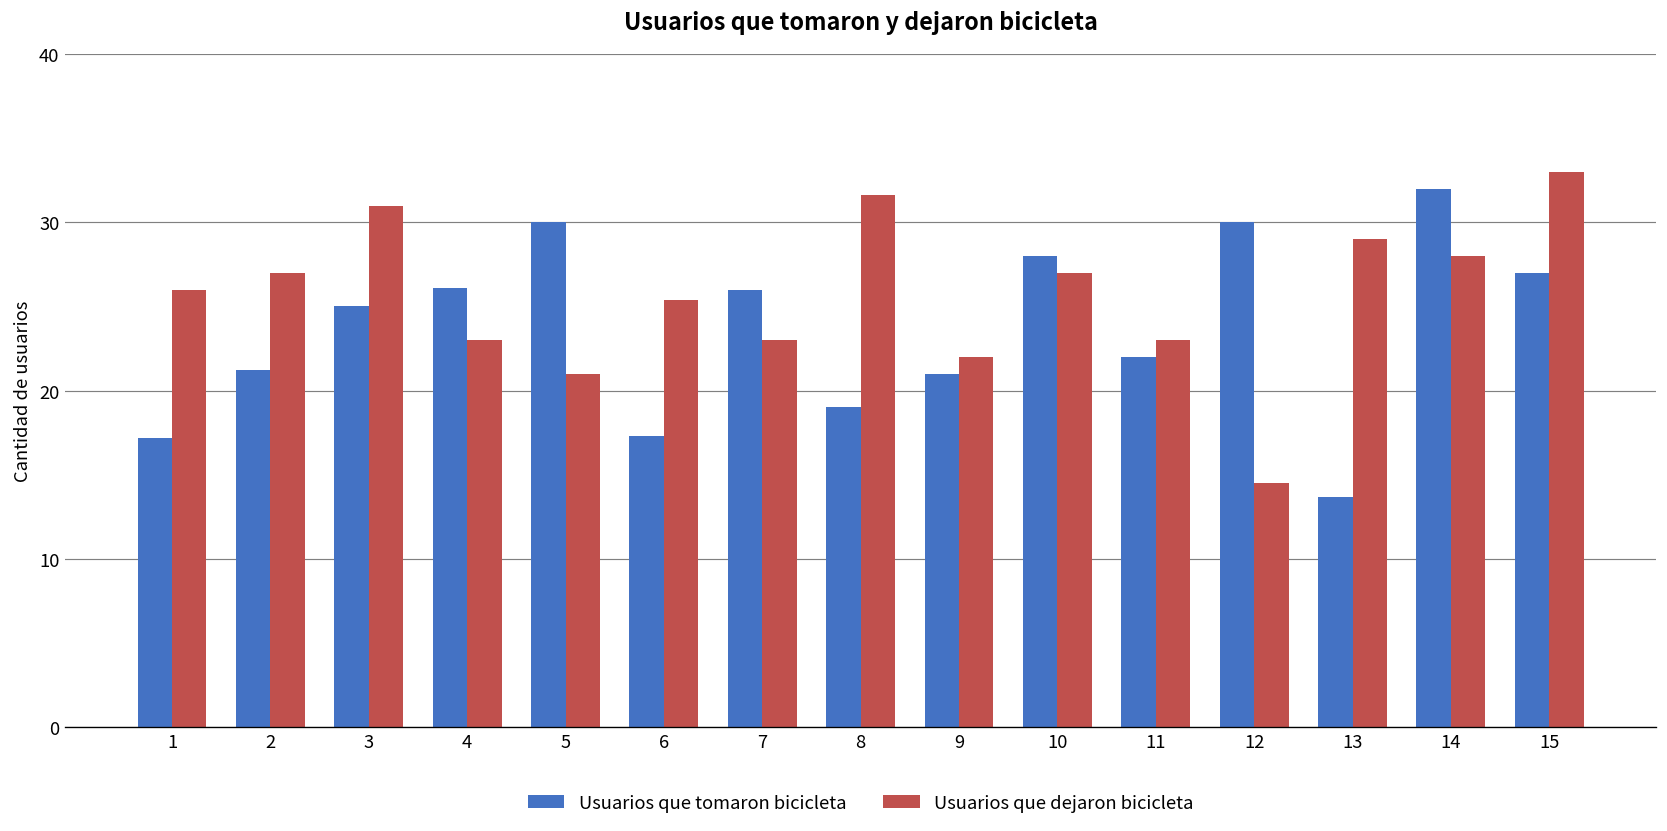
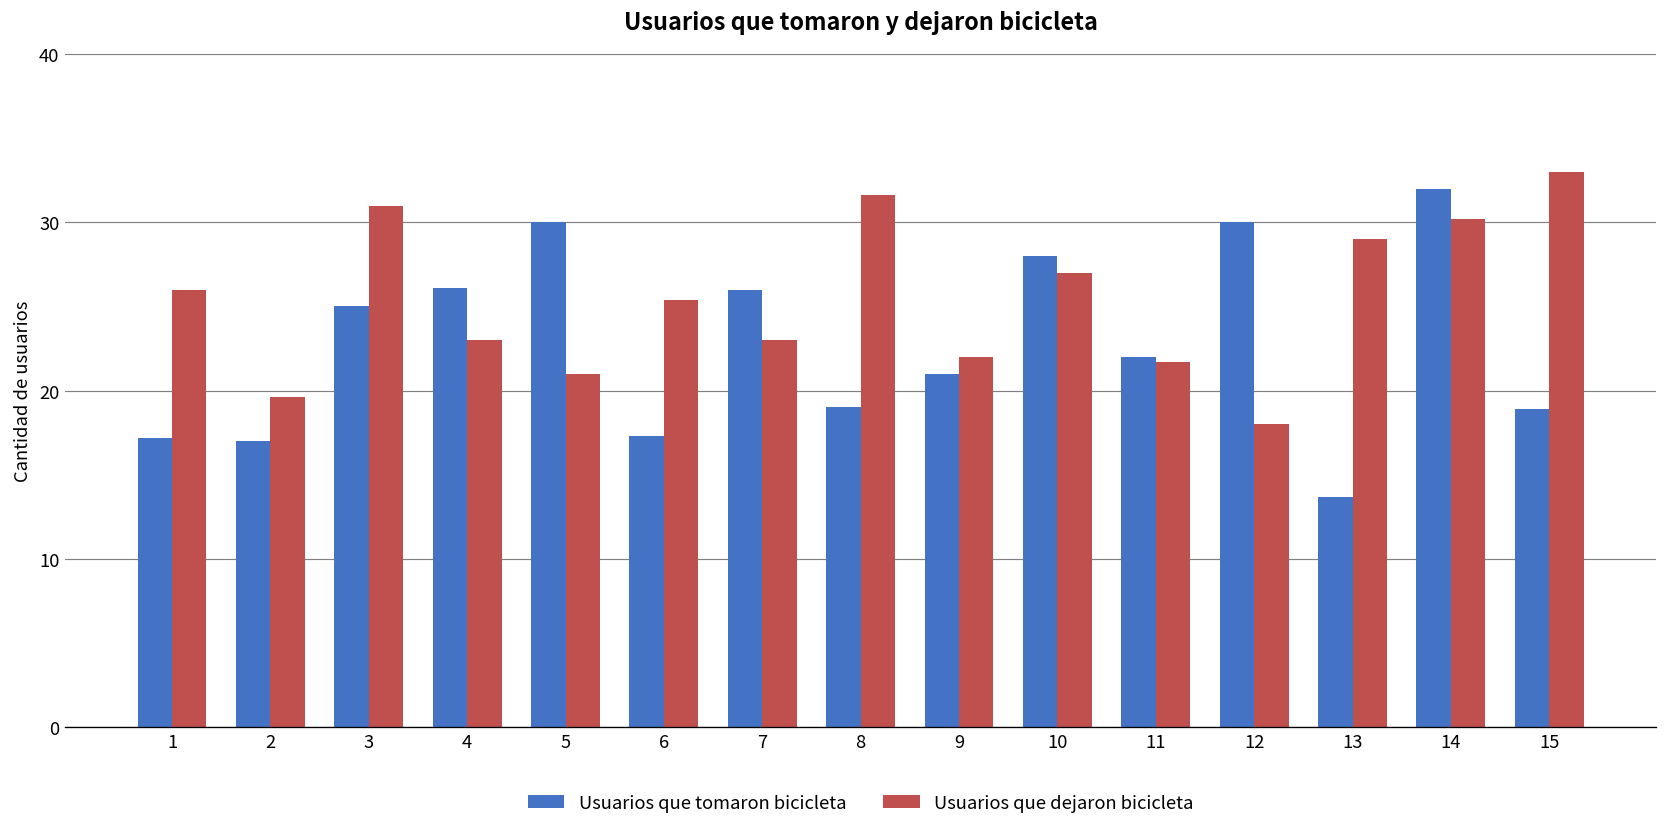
  {
    "Usuarios que tomaron bicicleta": {
      "1": 17.2,
-     "2": 21.2,
+     "2": 17.0,
      "3": 25.0,
      "4": 26.1,
      "5": 30.0,
      "6": 17.3,
      "7": 26.0,
      "8": 19.0,
      "9": 21.0,
      "10": 28.0,
      "11": 22.0,
      "12": 30.0,
      "13": 13.7,
      "14": 32.0,
-     "15": 27.0
+     "15": 18.9
    },
    "Usuarios que dejaron bicicleta": {
      "1": 26.0,
-     "2": 27.0,
+     "2": 19.6,
      "3": 31.0,
      "4": 23.0,
      "5": 21.0,
      "6": 25.4,
      "7": 23.0,
      "8": 31.6,
      "9": 22.0,
      "10": 27.0,
-     "11": 23.0,
-     "12": 14.5,
+     "11": 21.7,
+     "12": 18.0,
      "13": 29.0,
-     "14": 28.0,
+     "14": 30.2,
      "15": 33.0
    }
  }
